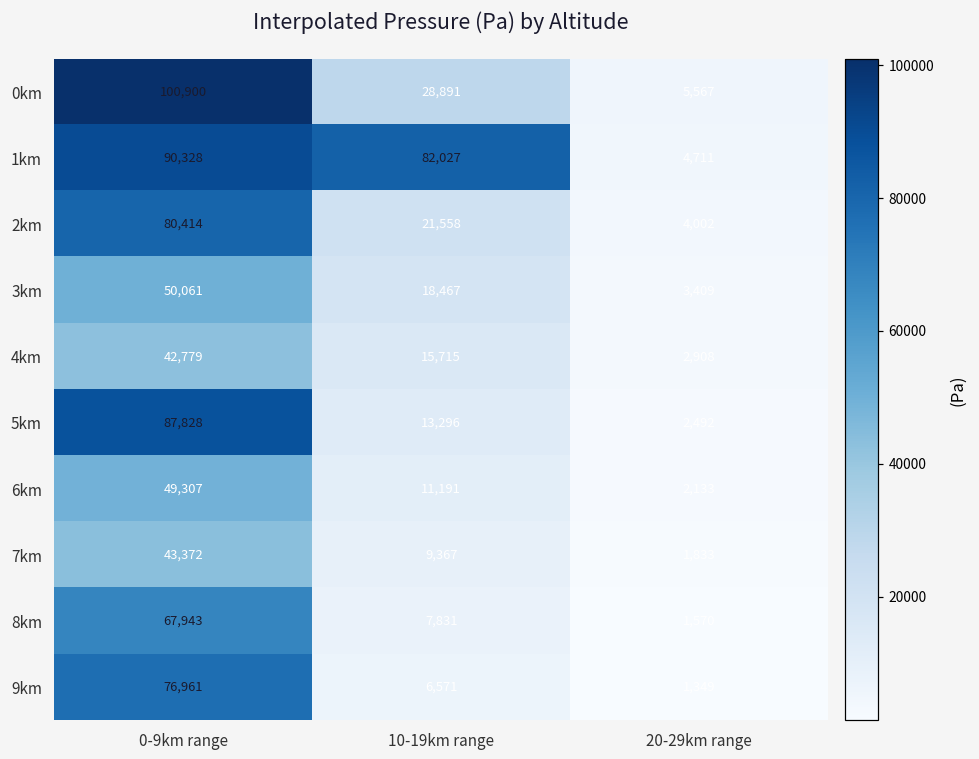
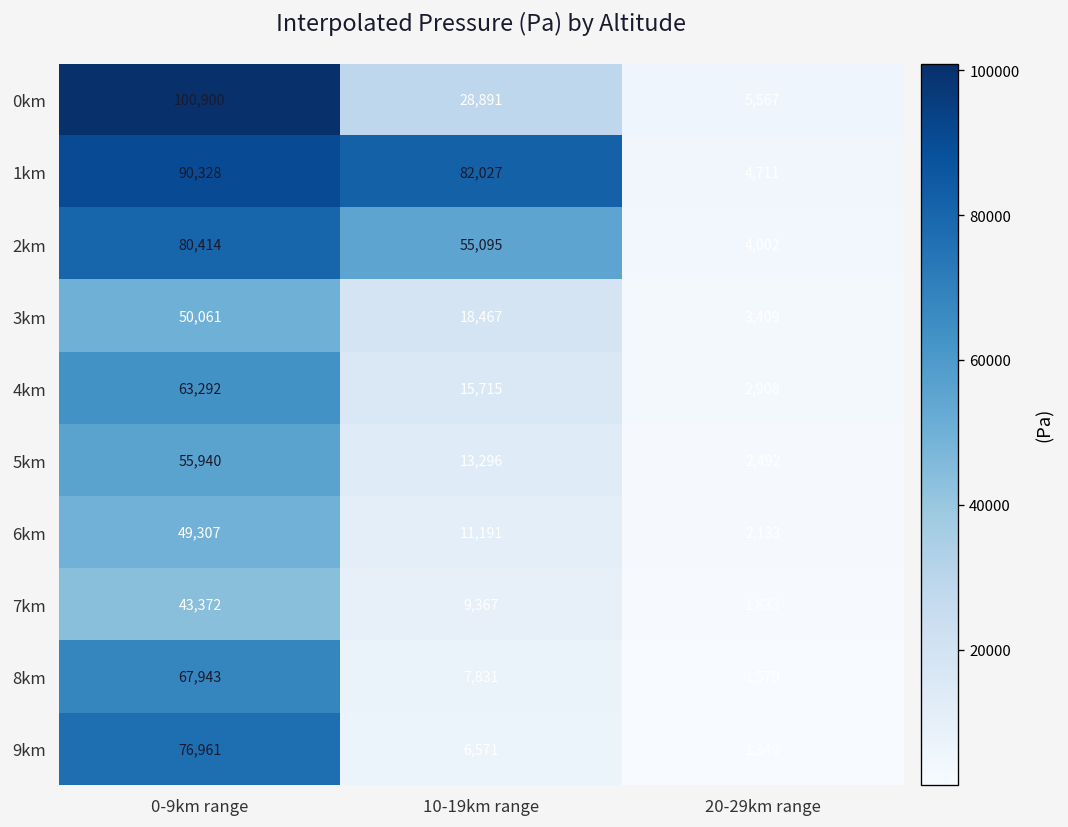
  {
    "0km": {
      "0-9km range": "100,900",
      "10-19km range": "28,891"
    },
    "1km": {
      "0-9km range": "90,328",
      "10-19km range": "82,027"
    },
    "2km": {
      "0-9km range": "80,414",
-     "10-19km range": "21,558"
+     "10-19km range": "55,095"
    },
    "3km": {
      "0-9km range": "50,061"
    },
    "4km": {
-     "0-9km range": "42,779"
+     "0-9km range": "63,292"
    },
    "5km": {
-     "0-9km range": "87,828"
+     "0-9km range": "55,940"
    },
    "6km": {
      "0-9km range": "49,307"
    },
    "7km": {
      "0-9km range": "43,372"
    },
    "8km": {
      "0-9km range": "67,943"
    },
    "9km": {
      "0-9km range": "76,961"
    }
  }
